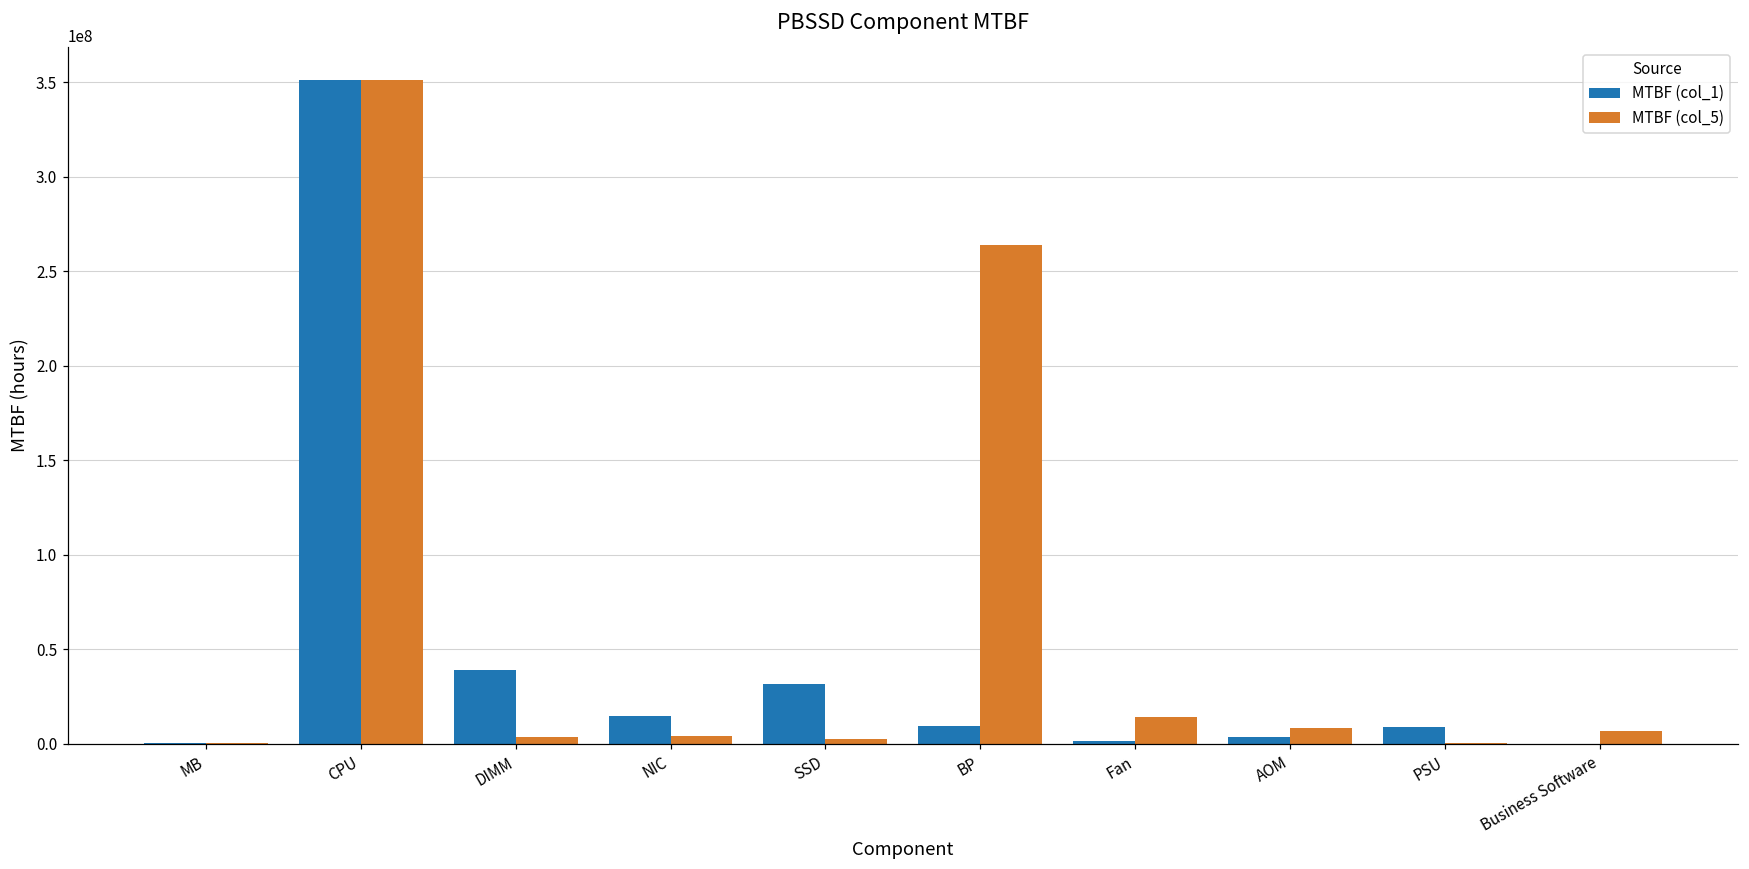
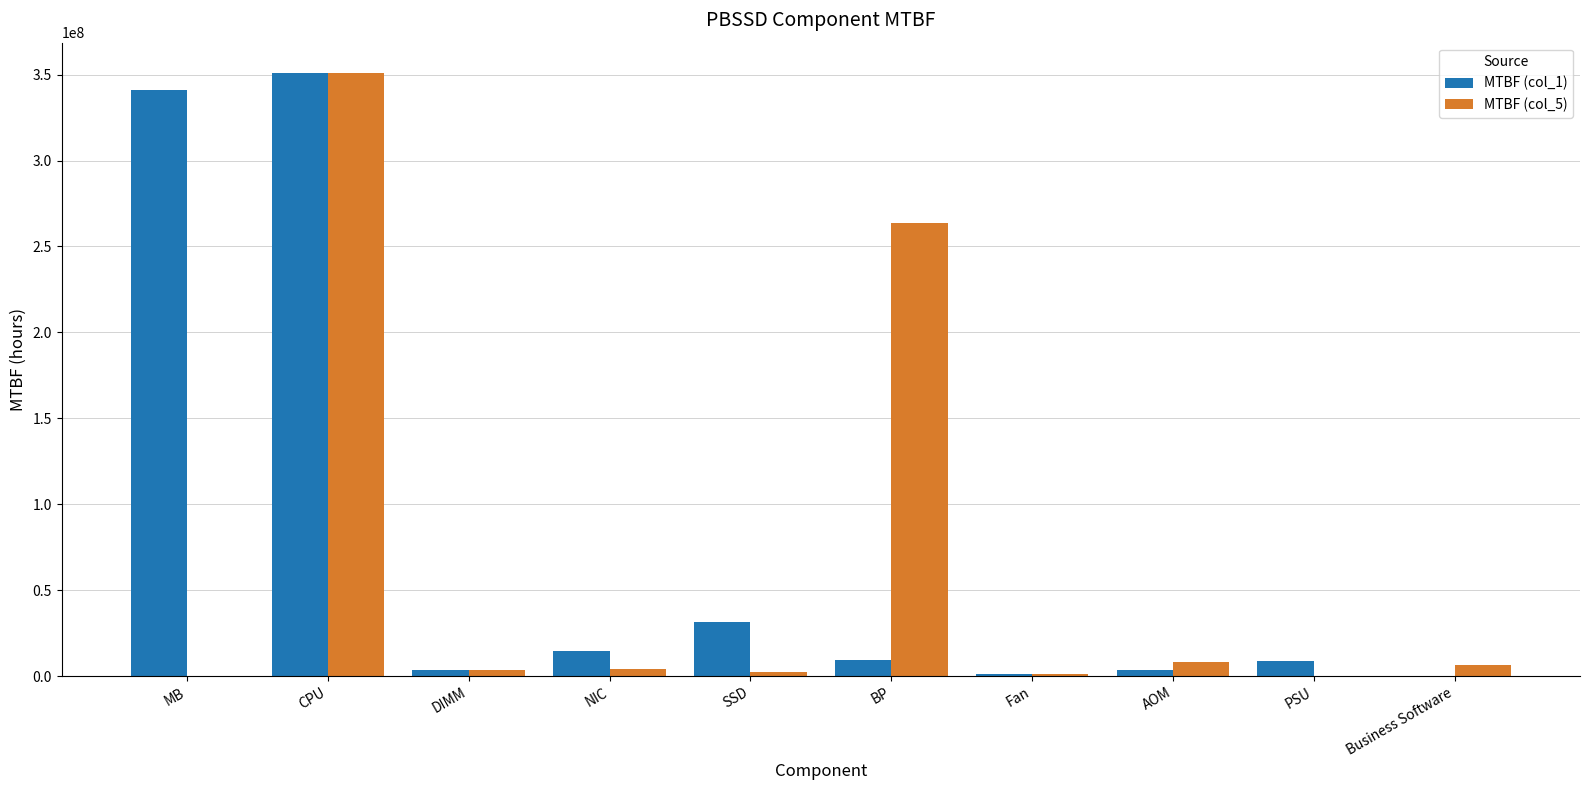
  {
    "MTBF (col_1)": {
-     "MB": 0,
+     "MB": 341000000,
      "CPU": 351000000,
-     "DIMM": 39000000,
+     "DIMM": 3000000,
      "NIC": 15000000,
      "SSD": 31000000,
      "BP": 9000000,
      "Fan": 2000000,
      "AOM": 3000000,
      "PSU": 9000000
    },
    "MTBF (col_5)": {
      "CPU": 351000000,
      "DIMM": 3000000,
      "NIC": 4000000,
      "SSD": 3000000,
      "BP": 264000000,
-     "Fan": 14000000,
+     "Fan": 2000000,
      "AOM": 8000000,
      "Business Software": 7000000
    }
  }
